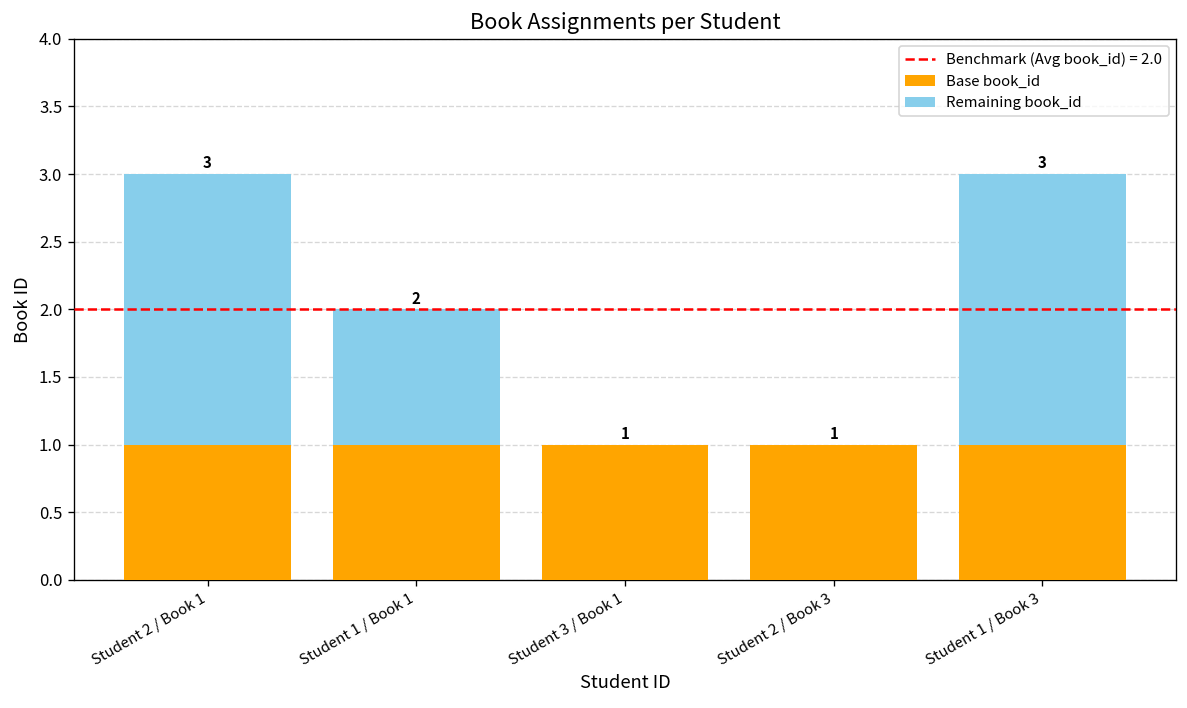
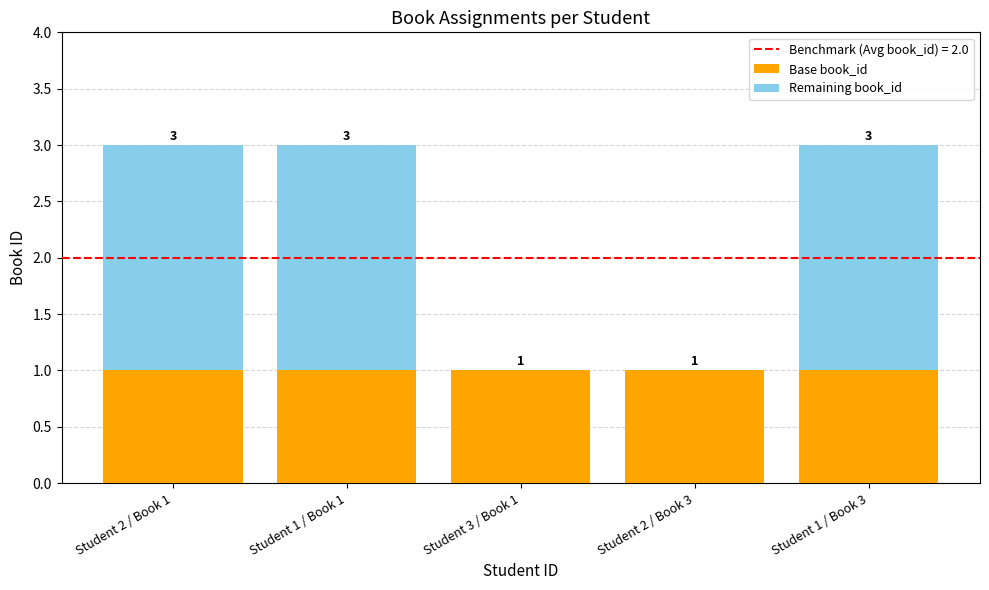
  {
    "Base book_id": {
      "Student 3 / Book 1": 1,
      "Student 2 / Book 3": 1
    },
    "Remaining book_id": {
-     "Student 1 / Book 1": 2
+     "Student 1 / Book 1": 3
    }
  }
